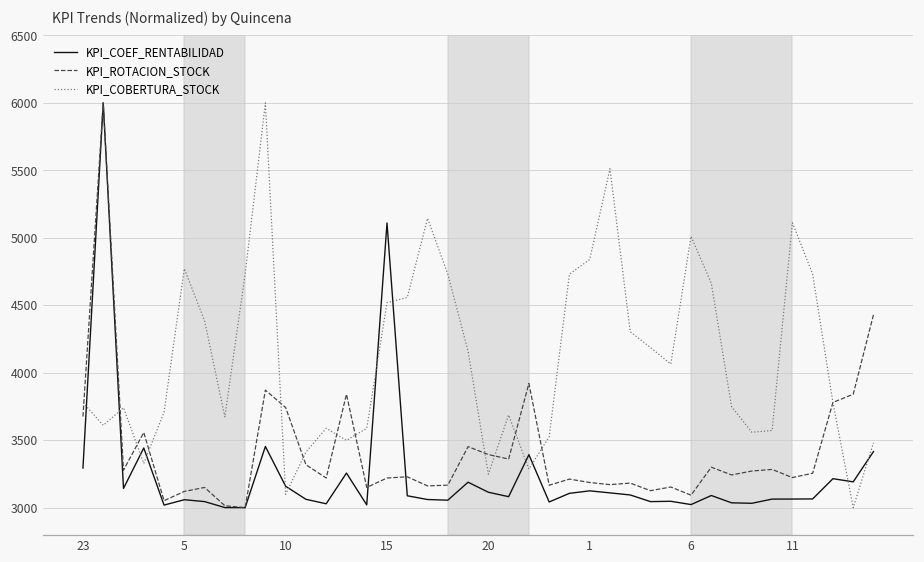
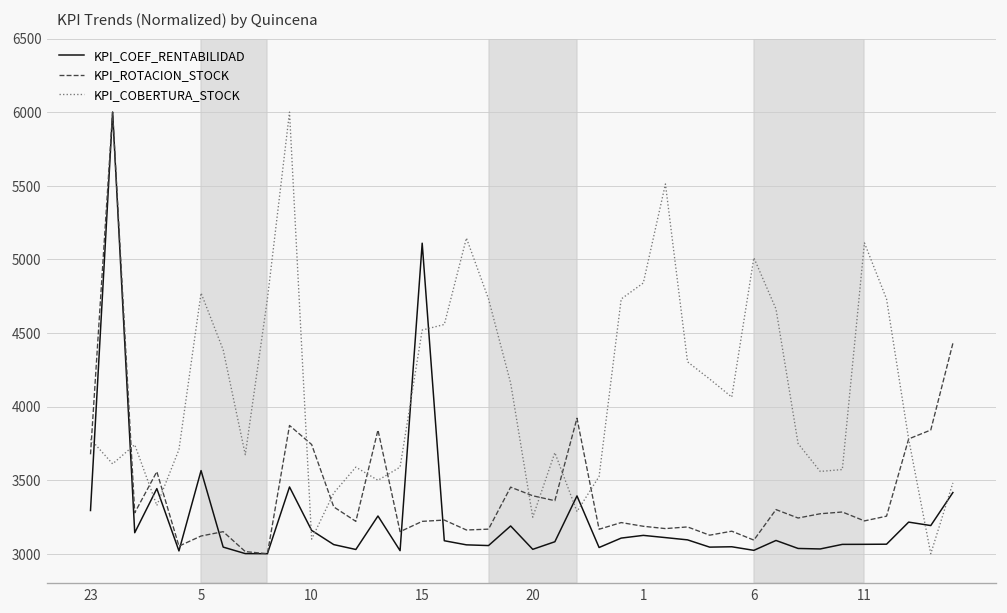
  {
    "KPI_COEF_RENTABILIDAD": {
-     "5": 3060,
+     "5": 3560,
      "10": 3160,
      "15": 5110,
-     "20": 3110
+     "20": 3030
    },
    "KPI_ROTACION_STOCK": {
      "5": 3120,
      "10": 3740,
      "15": 3220,
      "20": 3390
    },
    "KPI_COBERTURA_STOCK": {
      "5": 4770,
      "10": 3100,
      "15": 4520,
      "20": 3250
    }
  }
